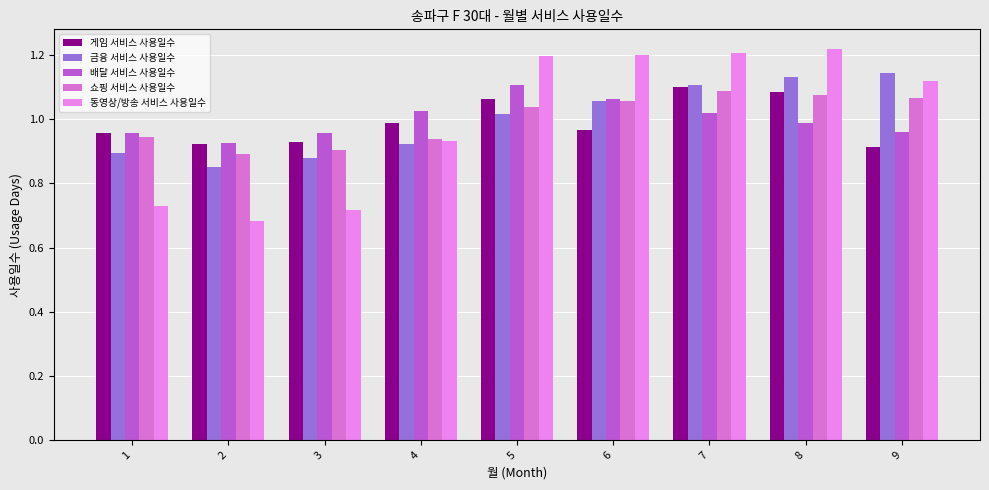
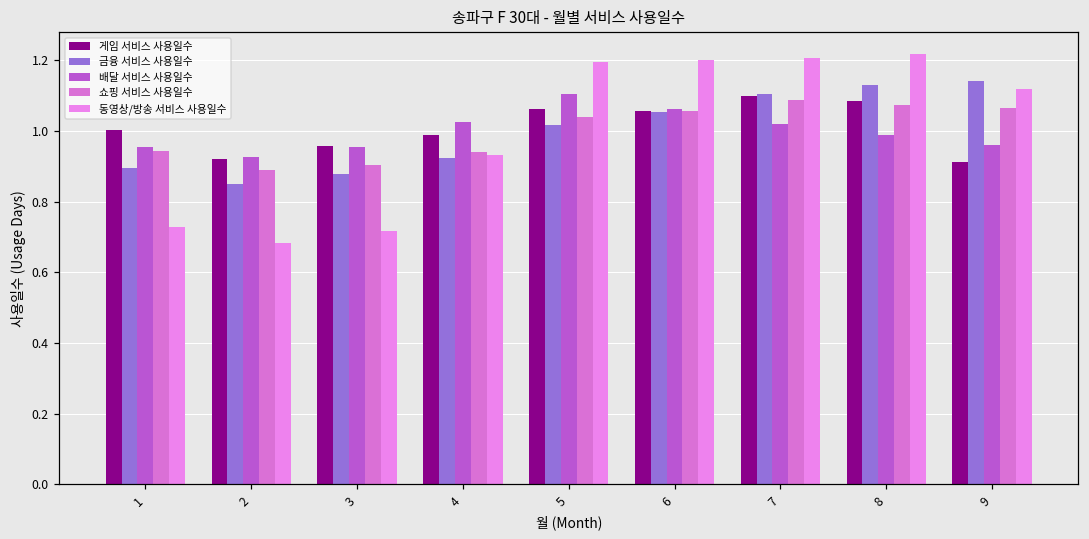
  {
    "게임 서비스 사용일수": {
-     "1": 0.96,
+     "1": 1.00,
      "2": 0.92,
-     "3": 0.93,
+     "3": 0.96,
      "4": 0.99,
      "5": 1.06,
-     "6": 0.96,
+     "6": 1.06,
      "7": 1.10,
      "8": 1.08,
      "9": 0.91
    }
  }
